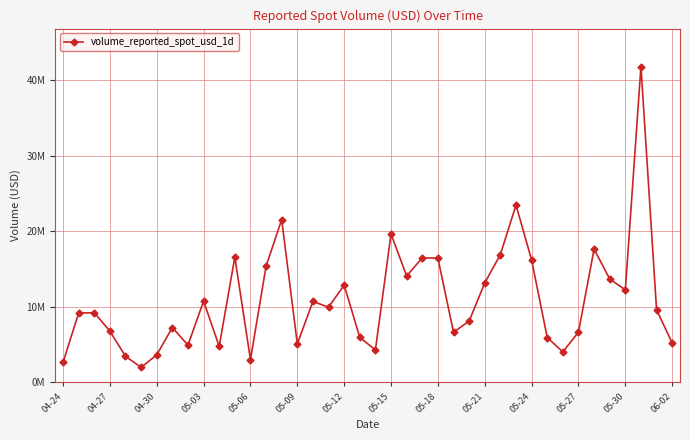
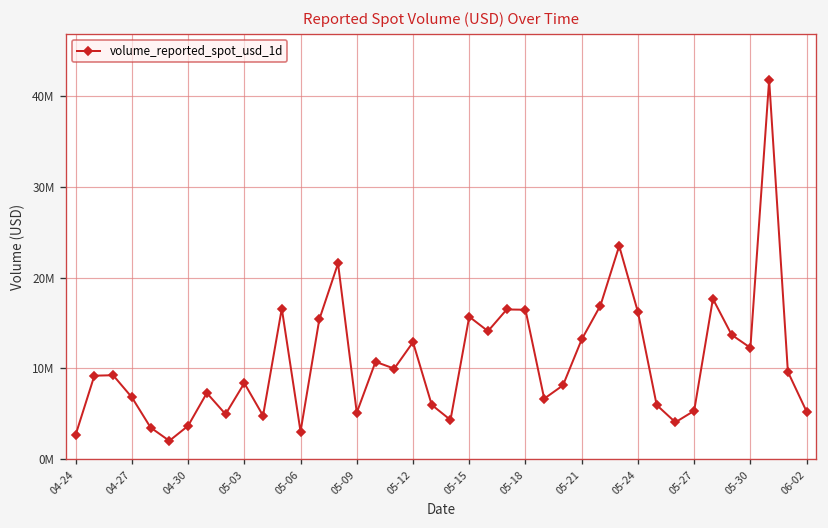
  {
    "04-24": 3000000,
    "04-27": 7000000,
    "04-30": 4000000,
-   "05-03": 11000000,
+   "05-03": 8000000,
    "05-06": 3000000,
    "05-09": 5000000,
    "05-12": 13000000,
-   "05-15": 20000000,
+   "05-15": 16000000,
    "05-18": 16000000,
    "05-21": 13000000,
    "05-24": 16000000,
-   "05-27": 7000000,
+   "05-27": 5000000,
    "05-30": 12000000,
    "06-02": 5000000
  }
